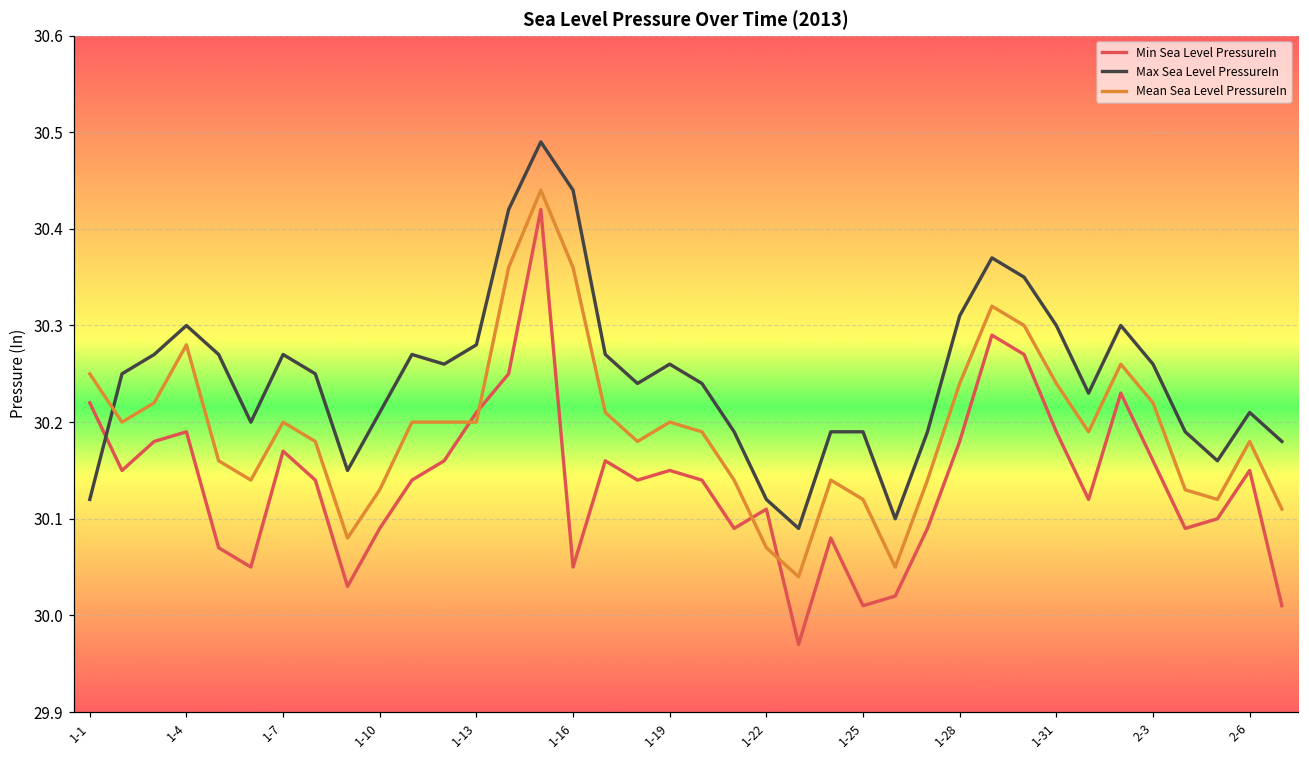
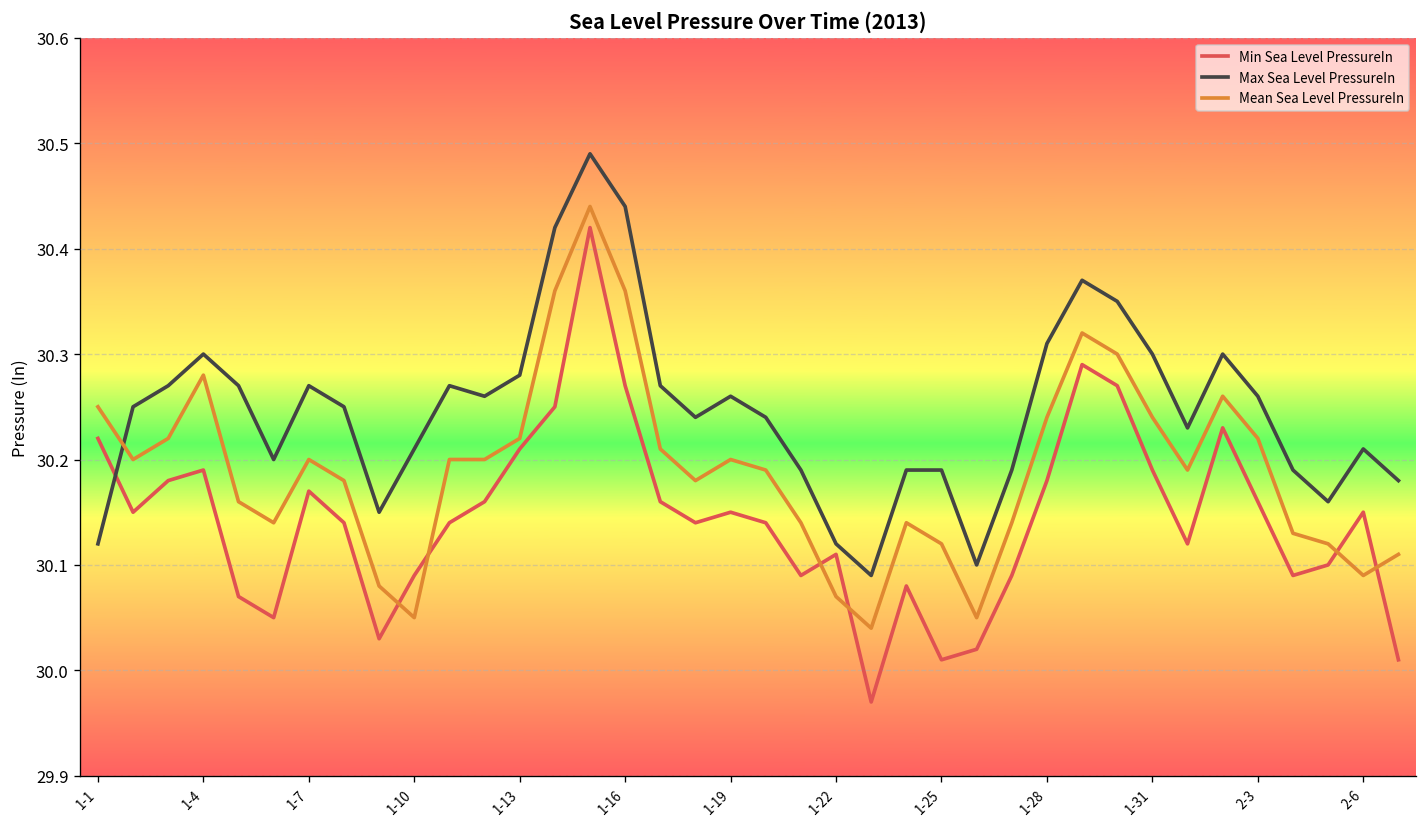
  {
    "Min Sea Level PressureIn": {
      "1-1": 30.22,
      "1-4": 30.19,
      "1-7": 30.17,
      "1-10": 30.09,
      "1-13": 30.21,
-     "1-16": 30.05,
+     "1-16": 30.27,
      "1-19": 30.15,
      "1-22": 30.11,
      "1-25": 30.01,
      "1-28": 30.18,
      "1-31": 30.19,
      "2-3": 30.16,
      "2-6": 30.15
    },
    "Max Sea Level PressureIn": {
      "1-1": 30.12,
      "1-4": 30.30,
      "1-7": 30.27,
      "1-10": 30.21,
      "1-13": 30.28,
      "1-16": 30.44,
      "1-19": 30.26,
      "1-22": 30.12,
      "1-25": 30.19,
      "1-28": 30.31,
      "1-31": 30.30,
      "2-3": 30.26,
      "2-6": 30.21
    },
    "Mean Sea Level PressureIn": {
      "1-1": 30.25,
      "1-4": 30.28,
      "1-7": 30.20,
-     "1-10": 30.13,
-     "1-13": 30.20,
+     "1-10": 30.05,
+     "1-13": 30.22,
      "1-16": 30.36,
      "1-19": 30.20,
      "1-22": 30.07,
      "1-25": 30.12,
      "1-28": 30.24,
      "1-31": 30.24,
      "2-3": 30.22,
-     "2-6": 30.18
+     "2-6": 30.09
    }
  }
